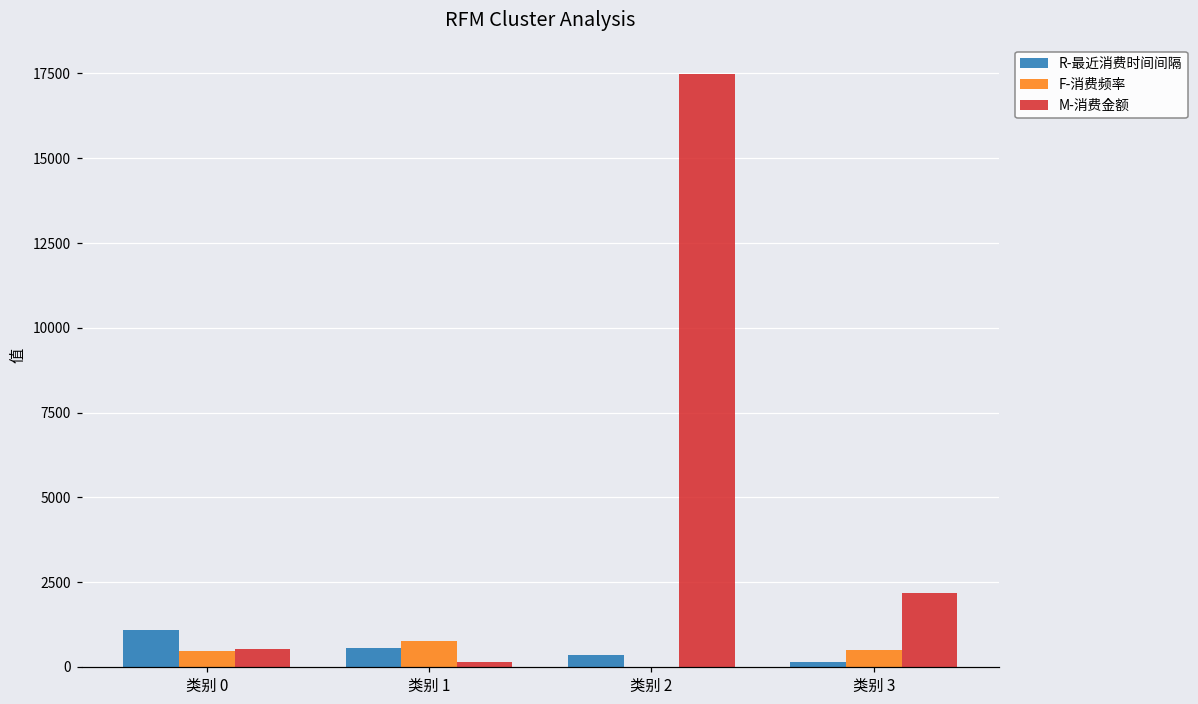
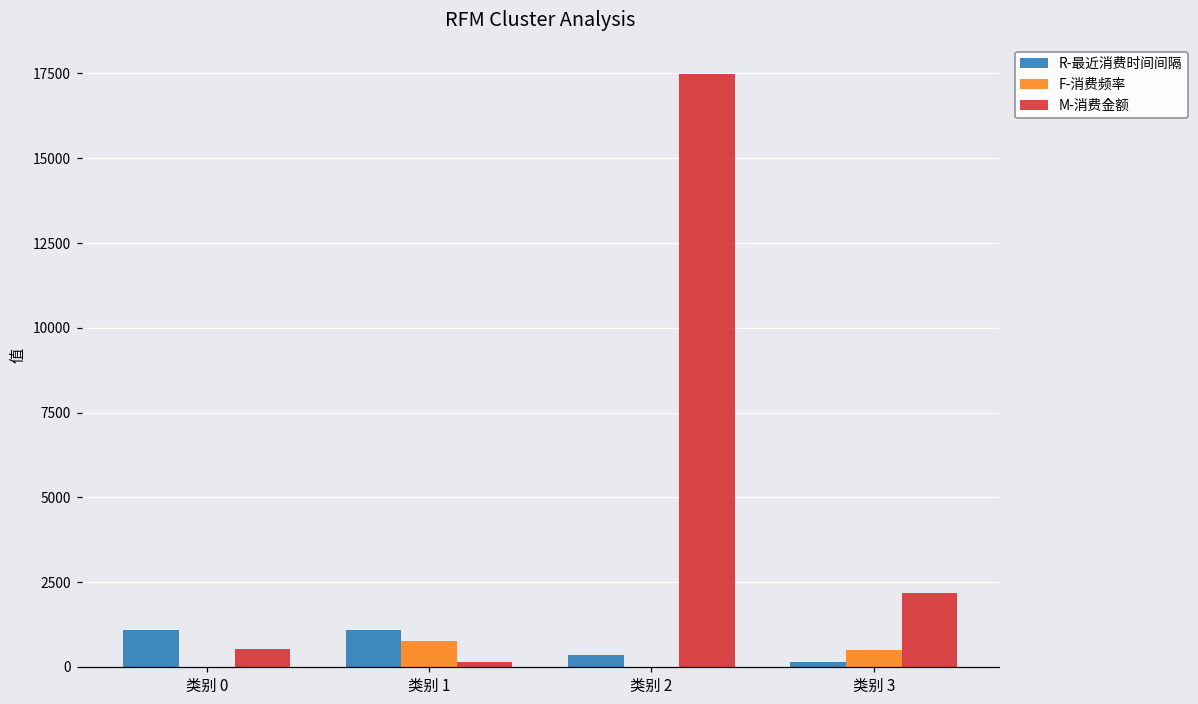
  {
    "R-最近消费时间间隔": {
      "类别 0": 1100,
-     "类别 1": 600,
+     "类别 1": 1100,
      "类别 2": 300,
      "类别 3": 200
    },
    "F-消费频率": {
-     "类别 0": 500,
+     "类别 0": 0,
      "类别 1": 800,
      "类别 3": 500
    },
    "M-消费金额": {
      "类别 0": 500,
      "类别 1": 200,
      "类别 2": 17500,
      "类别 3": 2200
    }
  }
